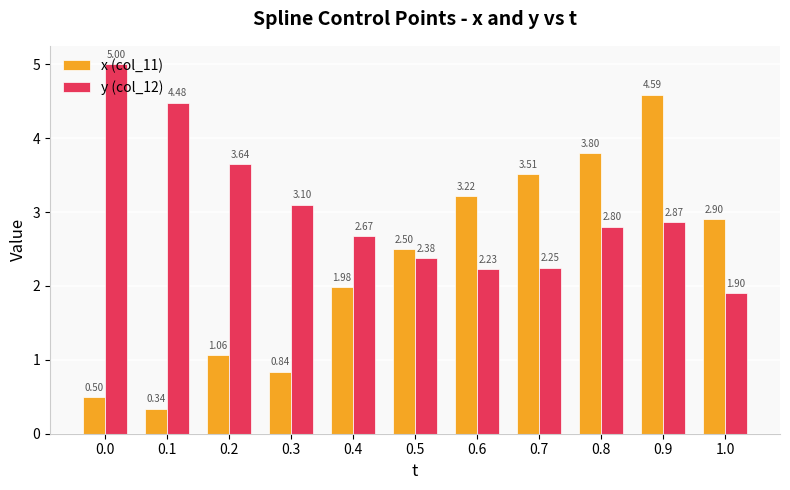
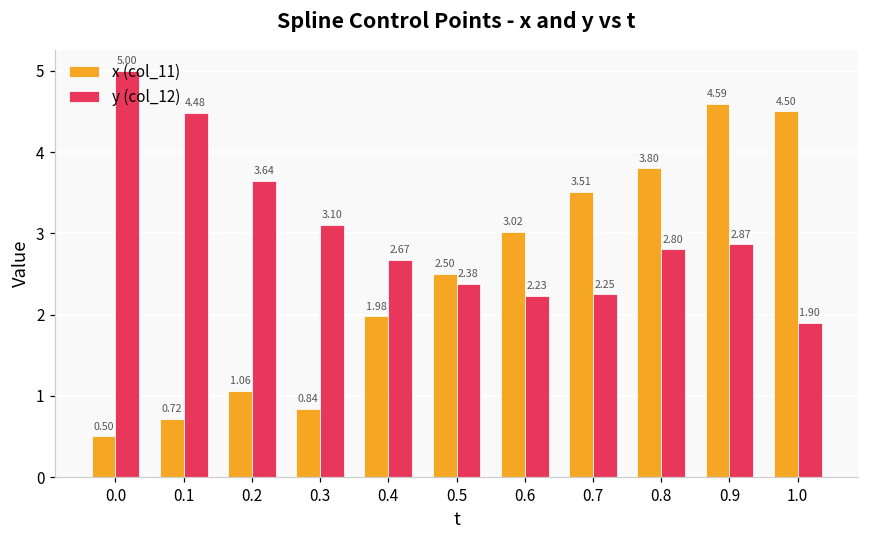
  {
    "x (col_11)": {
      "0.0": 0.50,
-     "0.1": 0.34,
+     "0.1": 0.72,
      "0.2": 1.06,
      "0.3": 0.84,
      "0.4": 1.98,
      "0.5": 2.50,
-     "0.6": 3.22,
+     "0.6": 3.02,
      "0.7": 3.51,
      "0.8": 3.80,
      "0.9": 4.59,
-     "1.0": 2.90
+     "1.0": 4.50
    },
    "y (col_12)": {
      "0.0": 5.00,
      "0.1": 4.48,
      "0.2": 3.64,
      "0.3": 3.10,
      "0.4": 2.67,
      "0.5": 2.38,
      "0.6": 2.23,
      "0.7": 2.25,
      "0.8": 2.80,
      "0.9": 2.87,
      "1.0": 1.90
    }
  }
